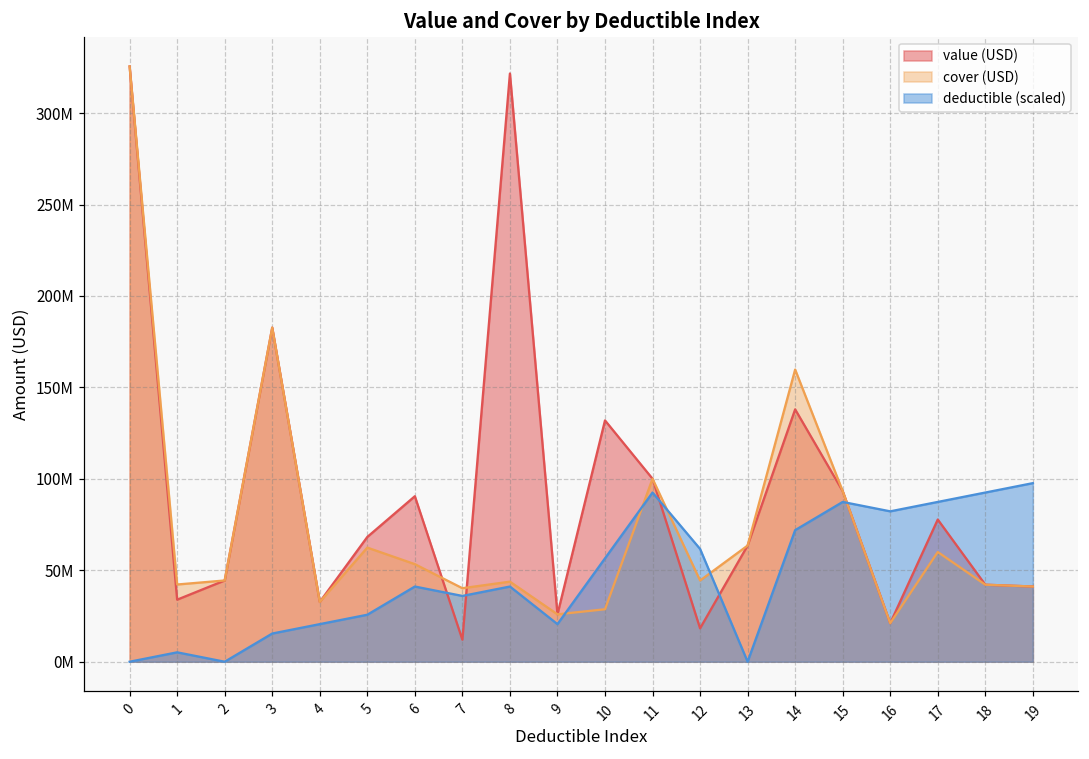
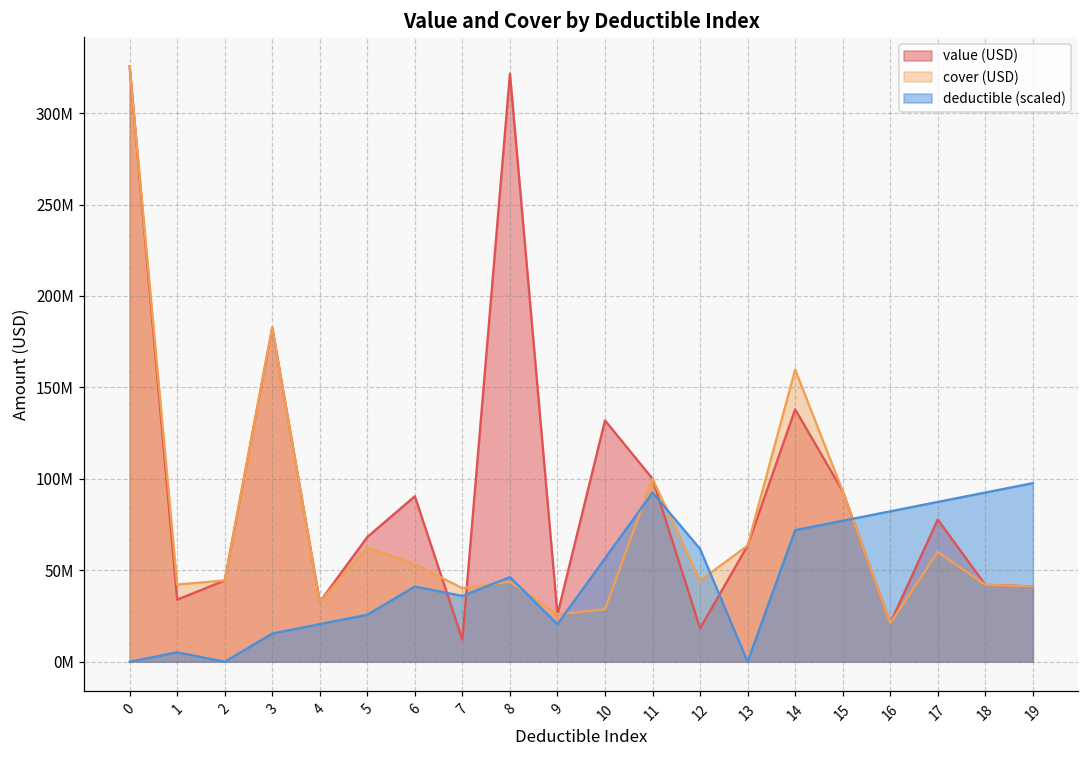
  {
    "value (USD)": {
      "1": 34000000,
      "5": 68000000,
      "6": 90000000,
      "7": 12000000,
      "8": 322000000,
      "10": 132000000,
      "12": 18000000,
      "14": 138000000,
      "17": 78000000
    },
    "cover (USD)": {
      "1": 42000000,
      "5": 62000000,
      "6": 53000000,
      "7": 40000000,
      "8": 44000000,
      "10": 29000000,
      "12": 44000000,
      "14": 160000000,
      "17": 60000000
    },
    "deductible (scaled)": {
      "0": 0,
      "1": 5000000,
      "2": 0,
      "3": 15000000,
      "4": 21000000,
      "5": 26000000,
      "6": 41000000,
      "7": 36000000,
-     "8": 41000000,
+     "8": 46000000,
      "9": 21000000,
      "10": 57000000,
      "11": 93000000,
      "12": 62000000,
      "13": 0,
      "14": 72000000,
-     "15": 87000000,
+     "15": 77000000,
      "16": 82000000,
      "17": 87000000,
      "18": 93000000,
      "19": 98000000
    }
  }
